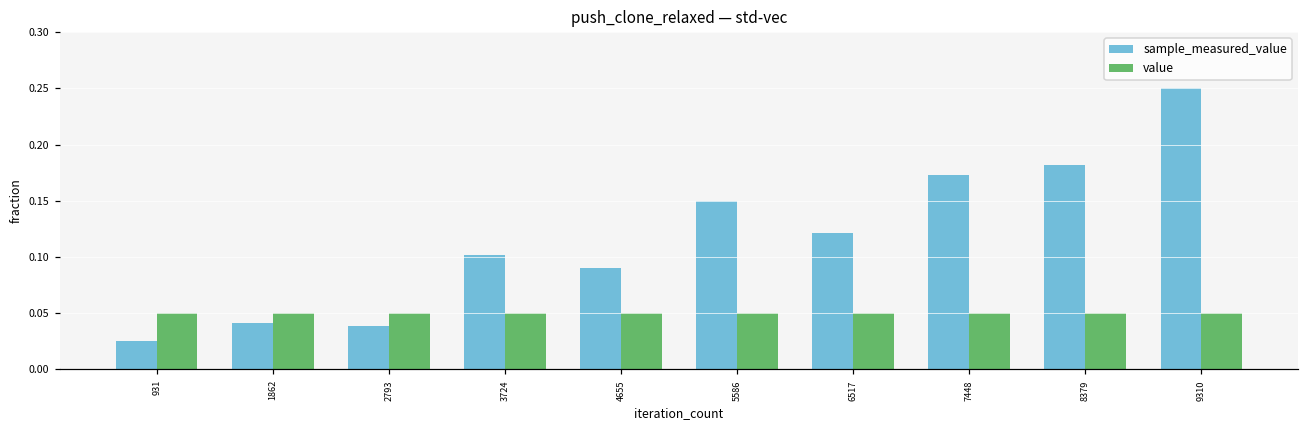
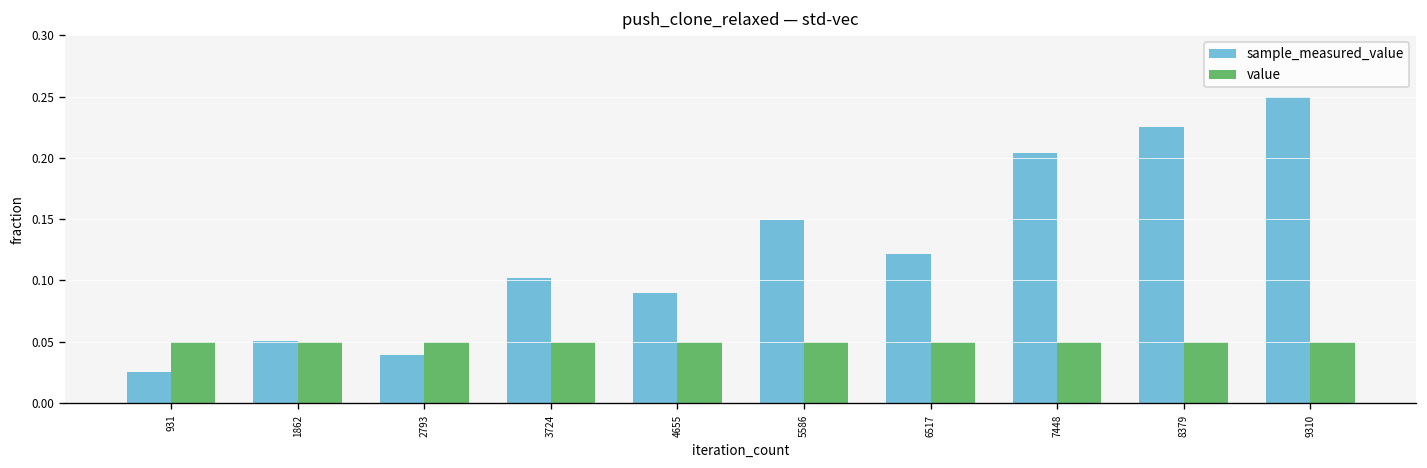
  {
    "sample_measured_value": {
      "931": 0.025,
-     "1862": 0.041,
+     "1862": 0.050,
      "2793": 0.039,
      "3724": 0.102,
      "4655": 0.090,
      "5586": 0.150,
      "6517": 0.121,
-     "7448": 0.173,
-     "8379": 0.182,
+     "7448": 0.204,
+     "8379": 0.225,
      "9310": 0.250
    },
    "value": {
      "931": 0.050,
      "1862": 0.050,
      "2793": 0.050,
      "3724": 0.050,
      "4655": 0.050,
      "5586": 0.050,
      "6517": 0.050,
      "7448": 0.050,
      "8379": 0.050,
      "9310": 0.050
    }
  }
